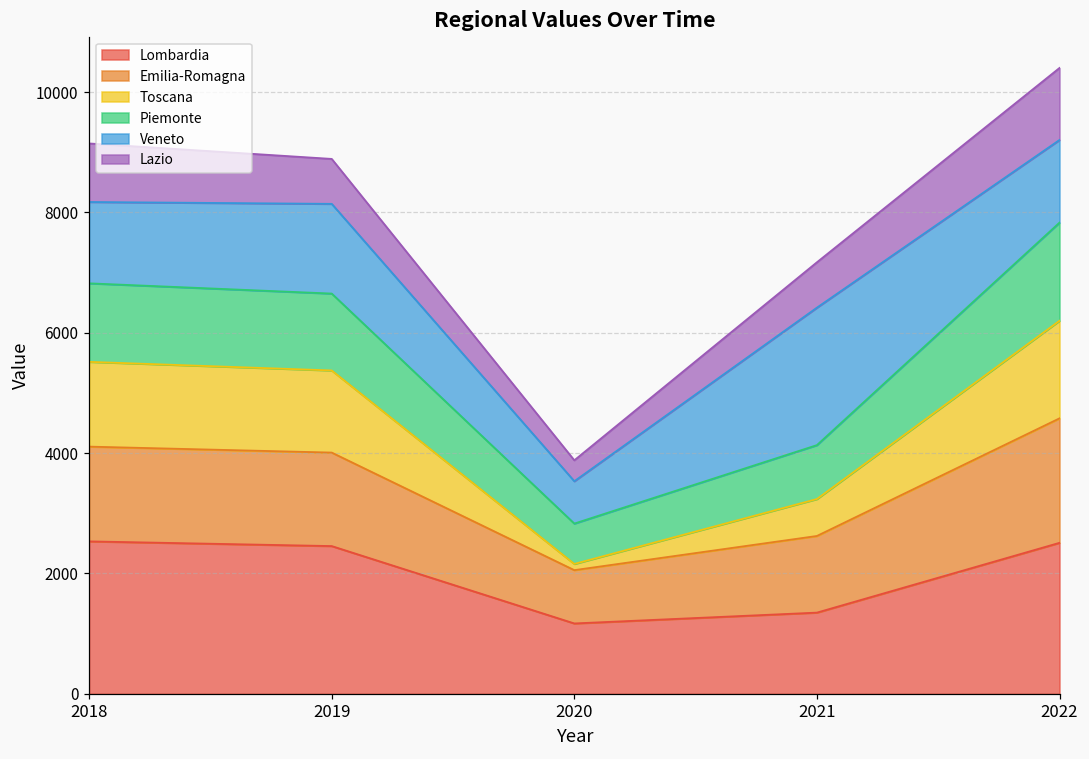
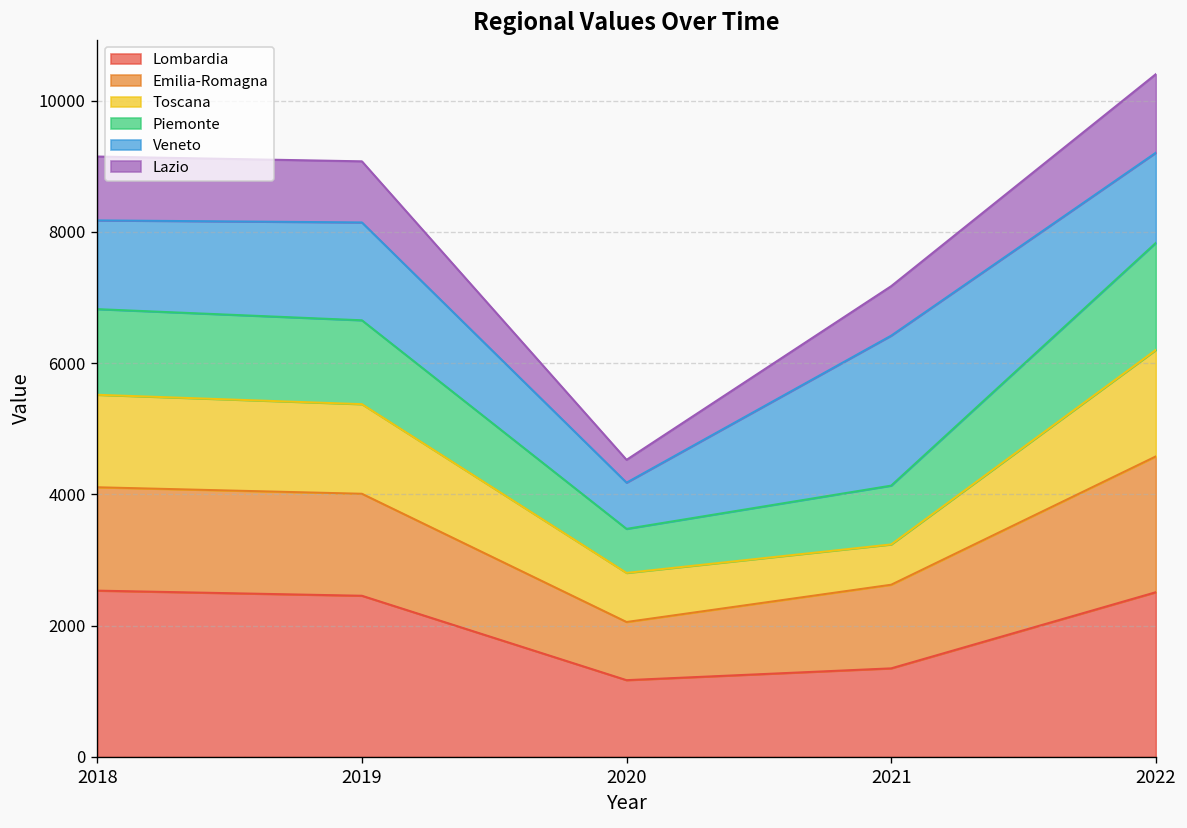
  {
    "Toscana": {
      "2018": 1400,
      "2019": 1400,
-     "2020": 100,
+     "2020": 700,
      "2021": 600,
      "2022": 1600
    },
    "Piemonte": {
      "2018": 1300,
      "2019": 1300,
      "2020": 700,
      "2021": 900,
      "2022": 1600
    },
    "Veneto": {
      "2018": 1400,
      "2019": 1500,
      "2020": 700,
      "2021": 2300,
      "2022": 1400
    },
    "Lazio": {
      "2018": 1000,
-     "2019": 700,
+     "2019": 900,
      "2020": 300,
      "2021": 800,
      "2022": 1200
    }
  }
